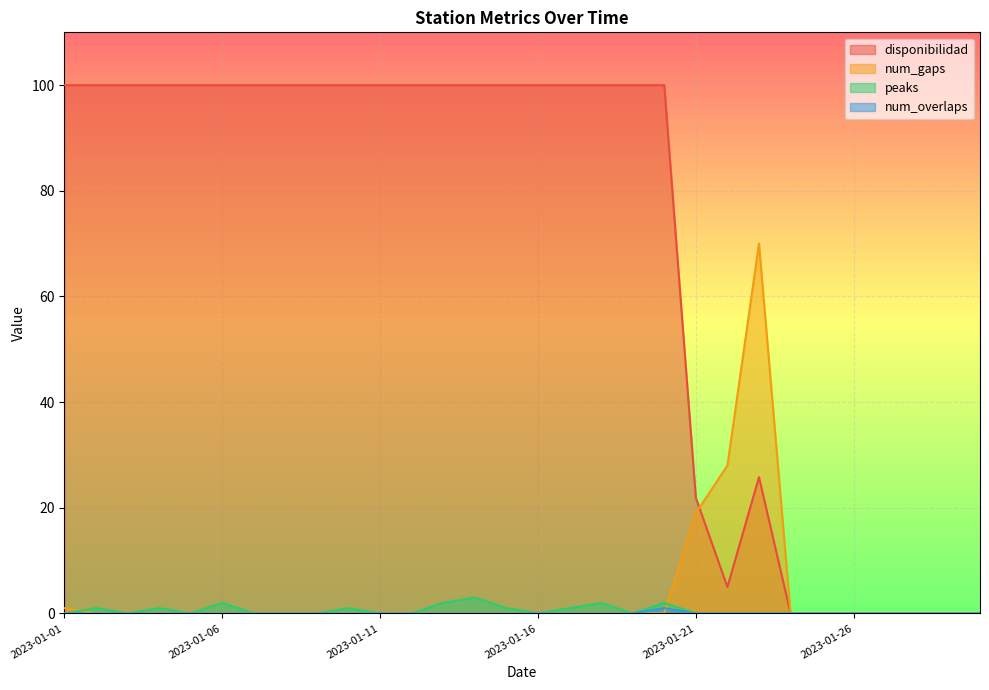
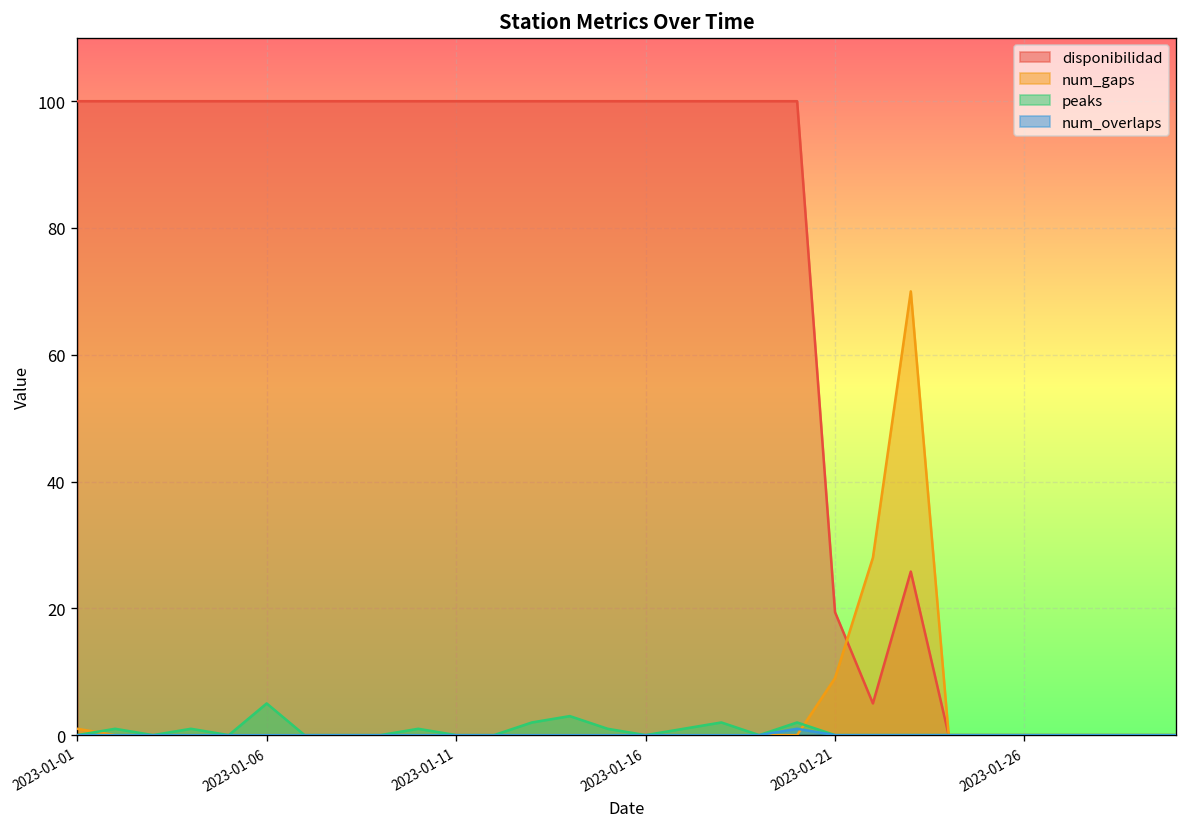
  {
    "disponibilidad": {
      "2023-01-01": 100,
      "2023-01-06": 100,
      "2023-01-11": 100,
      "2023-01-16": 100,
-     "2023-01-21": 22
+     "2023-01-21": 19
    },
    "num_gaps": {
      "2023-01-01": 1,
-     "2023-01-21": 19
+     "2023-01-21": 9
    },
    "peaks": {
-     "2023-01-06": 2
+     "2023-01-06": 5
    }
  }
